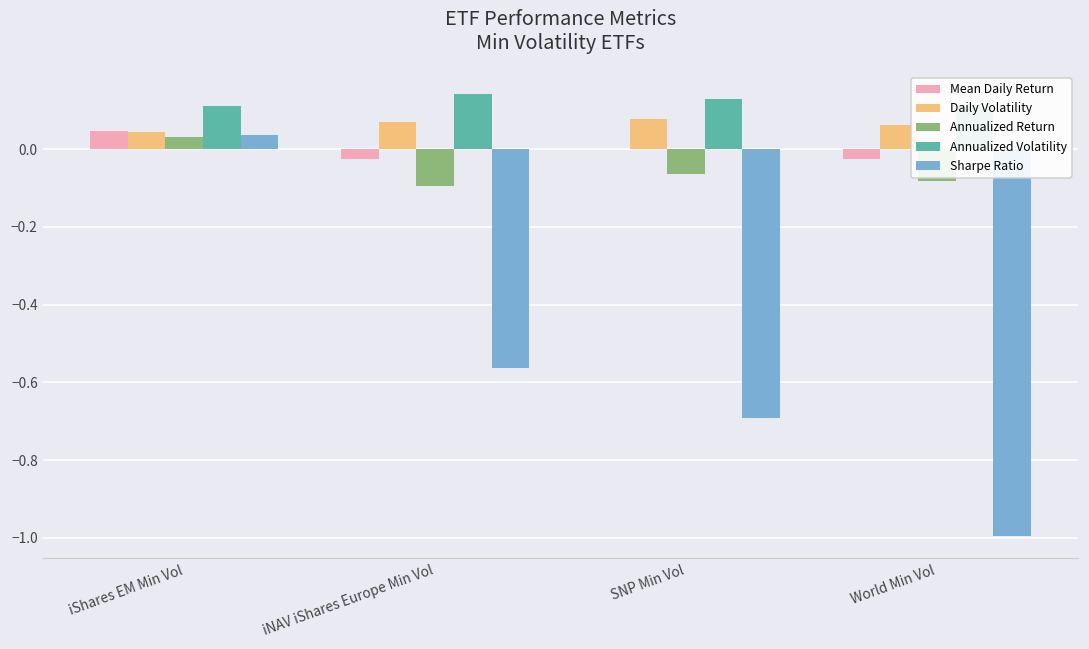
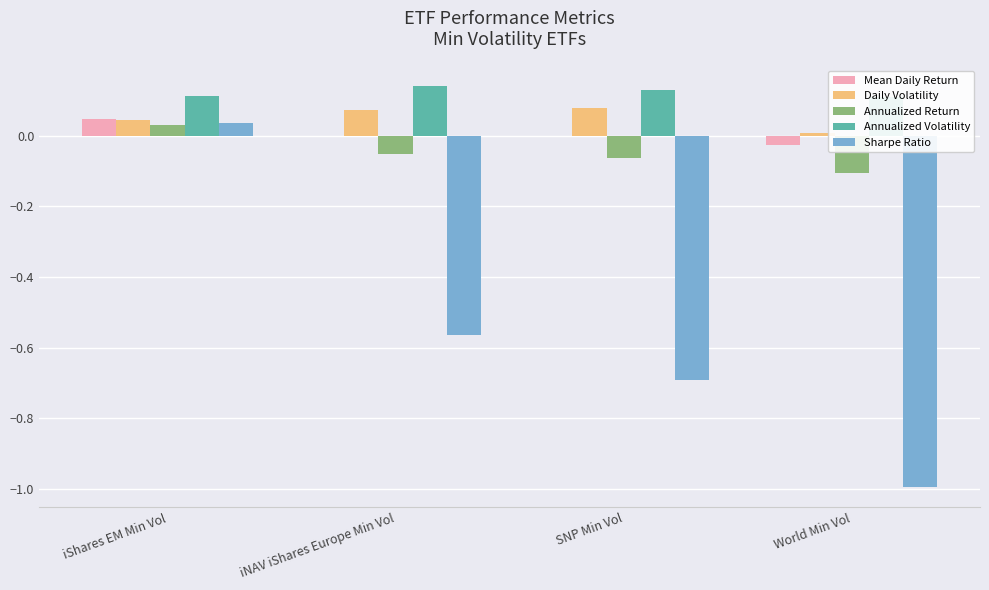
  {
    "Mean Daily Return": {
      "iShares EM Min Vol": 0.05,
-     "iNAV iShares Europe Min Vol": -0.02,
+     "iNAV iShares Europe Min Vol": 0.00,
      "World Min Vol": -0.03
    },
    "Daily Volatility": {
      "iShares EM Min Vol": 0.05,
      "iNAV iShares Europe Min Vol": 0.07,
      "SNP Min Vol": 0.08,
-     "World Min Vol": 0.06
+     "World Min Vol": 0.01
    },
    "Annualized Return": {
      "iShares EM Min Vol": 0.03,
-     "iNAV iShares Europe Min Vol": -0.10,
+     "iNAV iShares Europe Min Vol": -0.05,
      "SNP Min Vol": -0.06,
-     "World Min Vol": -0.08
+     "World Min Vol": -0.11
    }
  }
